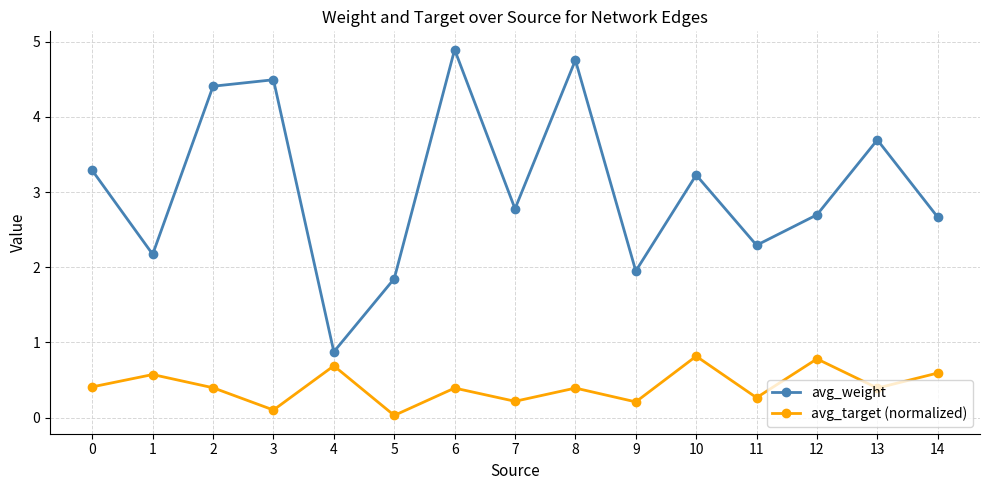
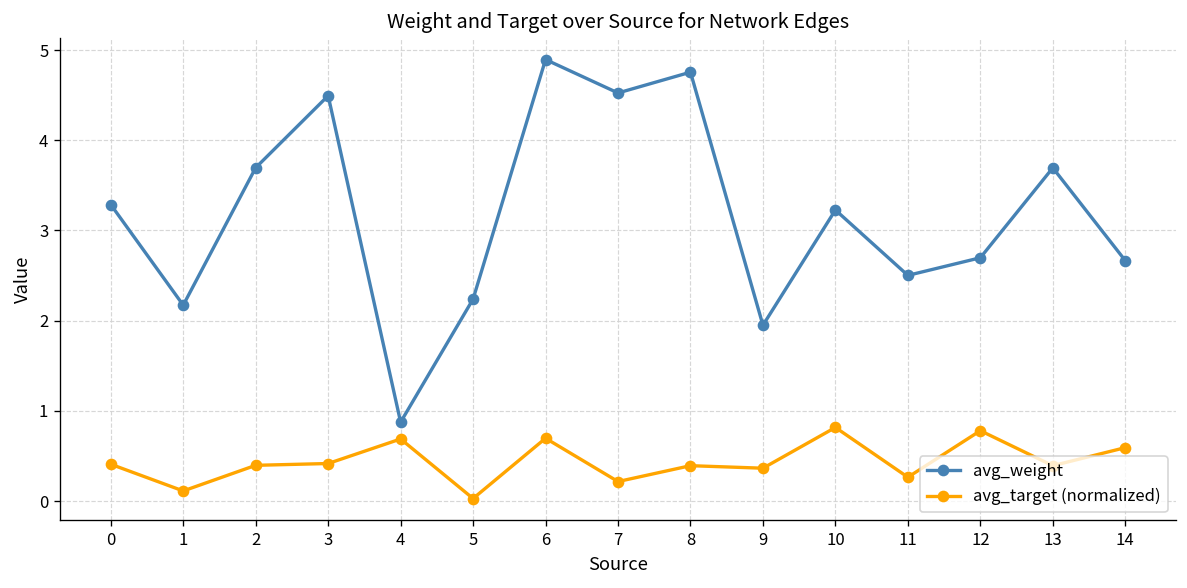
  {
    "avg_weight": {
      "0": 3.3,
      "1": 2.2,
-     "2": 4.4,
+     "2": 3.7,
      "3": 4.5,
      "4": 0.9,
-     "5": 1.8,
+     "5": 2.2,
      "6": 4.9,
-     "7": 2.8,
+     "7": 4.5,
      "8": 4.8,
      "9": 1.9,
      "10": 3.2,
-     "11": 2.3,
+     "11": 2.5,
      "12": 2.7,
      "13": 3.7,
      "14": 2.7
    },
    "avg_target (normalized)": {
      "0": 0.4,
-     "1": 0.6,
+     "1": 0.1,
      "2": 0.4,
-     "3": 0.1,
+     "3": 0.4,
      "4": 0.7,
      "5": 0.0,
-     "6": 0.4,
+     "6": 0.7,
      "7": 0.2,
      "8": 0.4,
-     "9": 0.2,
+     "9": 0.4,
      "10": 0.8,
      "11": 0.3,
      "12": 0.8,
      "14": 0.6
    }
  }
